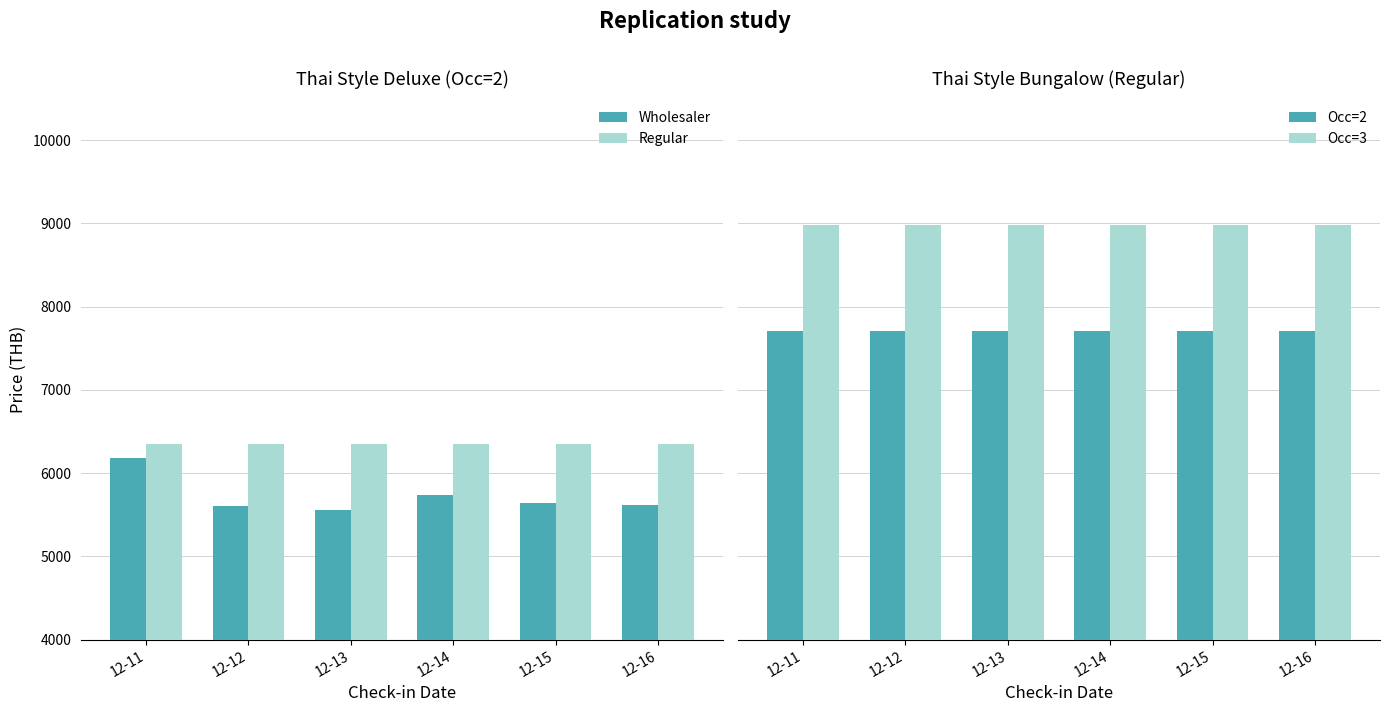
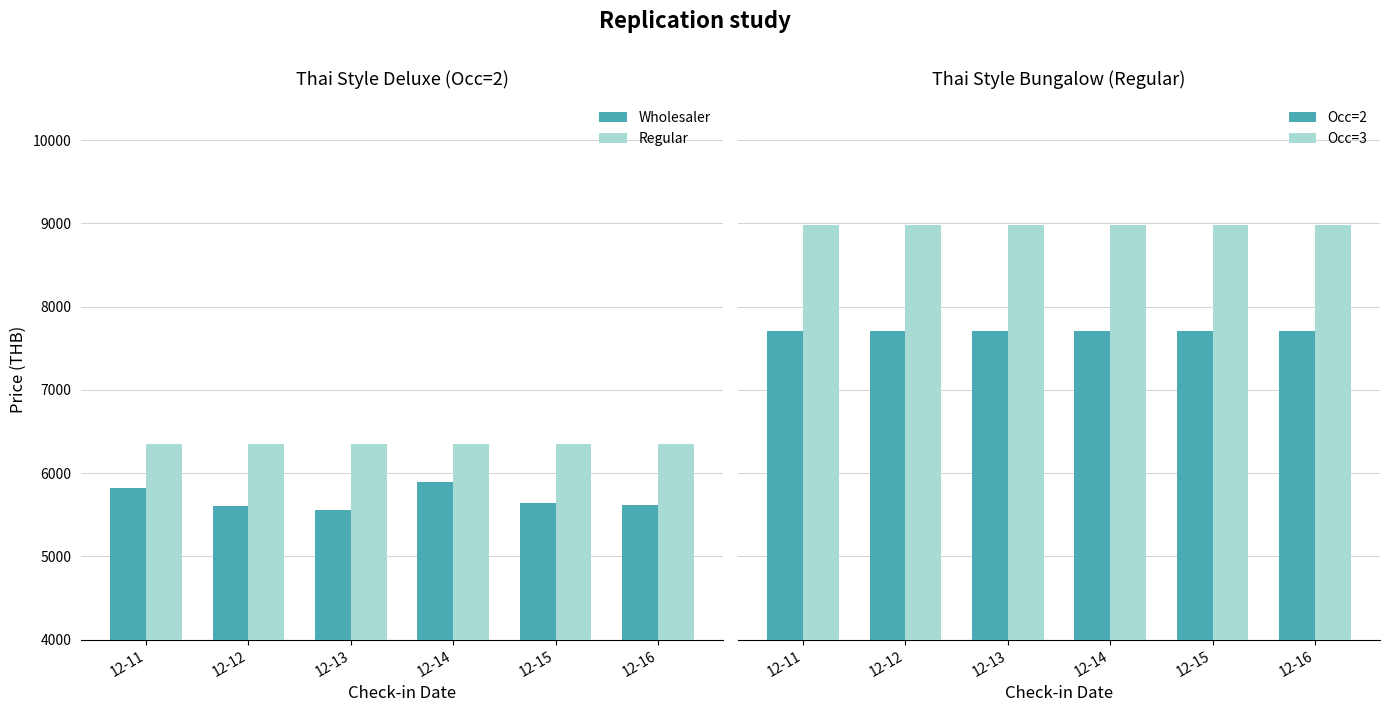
  {
    "Thai Style Deluxe (Occ=2)": {
      "Wholesaler": {
-       "12-11": 6200,
+       "12-11": 5800,
        "12-12": 5600,
        "12-13": 5600,
-       "12-14": 5700,
+       "12-14": 5900,
        "12-15": 5600,
        "12-16": 5600
      },
      "Regular": {
        "12-11": 6400,
        "12-12": 6400,
        "12-13": 6400,
        "12-14": 6400,
        "12-15": 6400,
        "12-16": 6400
      }
    }
  }
